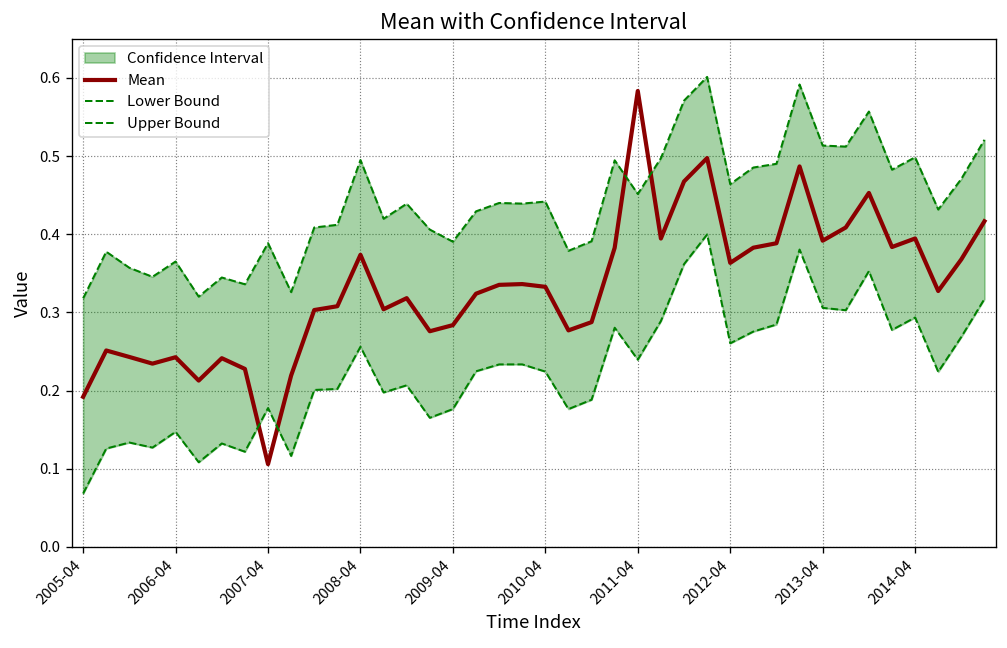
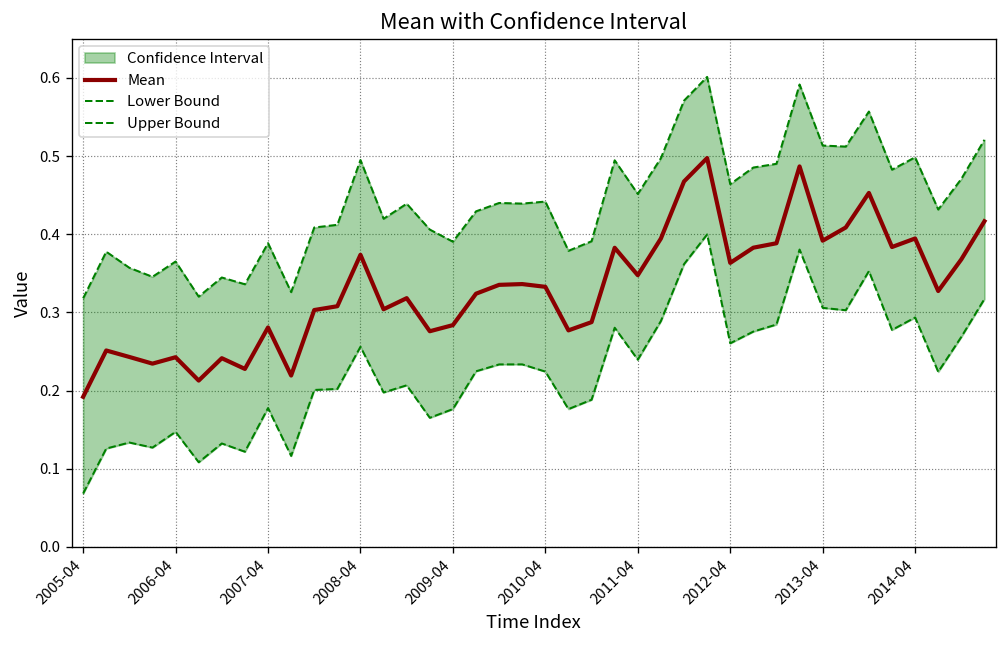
  {
    "Mean": {
      "2005-04": 0.19,
      "2006-04": 0.24,
-     "2007-04": 0.11,
+     "2007-04": 0.28,
      "2008-04": 0.37,
      "2009-04": 0.28,
      "2010-04": 0.33,
-     "2011-04": 0.58,
+     "2011-04": 0.35,
      "2012-04": 0.36,
      "2013-04": 0.39,
      "2014-04": 0.39
    }
  }
